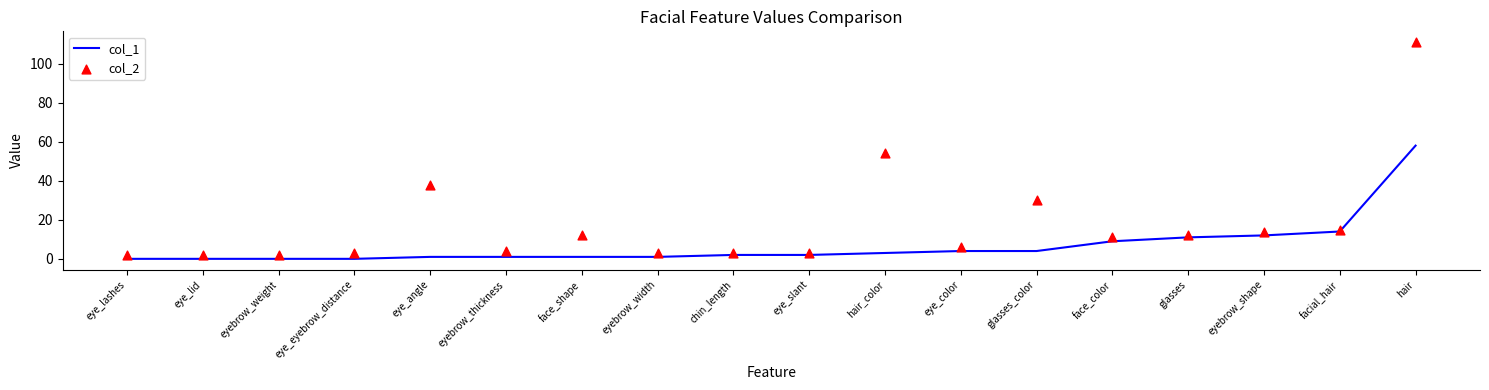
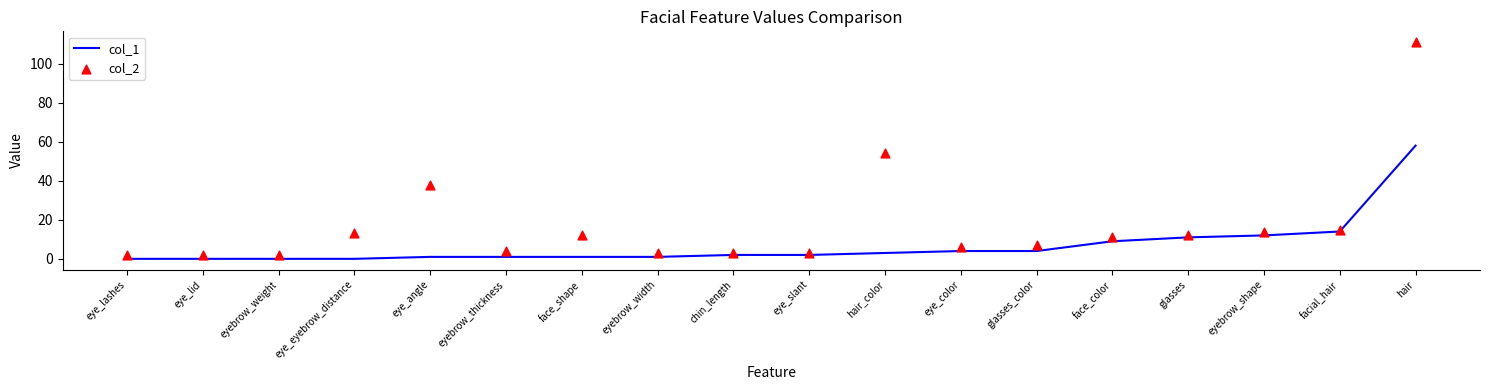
  {
    "col_1": {
      "eye_lashes": 0,
      "eye_lid": 0,
      "eyebrow_weight": 0,
      "eye_eyebrow_distance": 0,
      "eye_angle": 1,
      "eyebrow_thickness": 1,
      "face_shape": 1,
      "eyebrow_width": 1,
      "hair_color": 3,
      "eye_color": 4,
      "glasses_color": 4,
      "face_color": 9,
      "eyebrow_shape": 12,
      "hair": 58
    },
    "col_2": {
-     "eye_eyebrow_distance": 3,
-     "glasses_color": 30
+     "eye_eyebrow_distance": 13,
+     "glasses_color": 7
    }
  }
